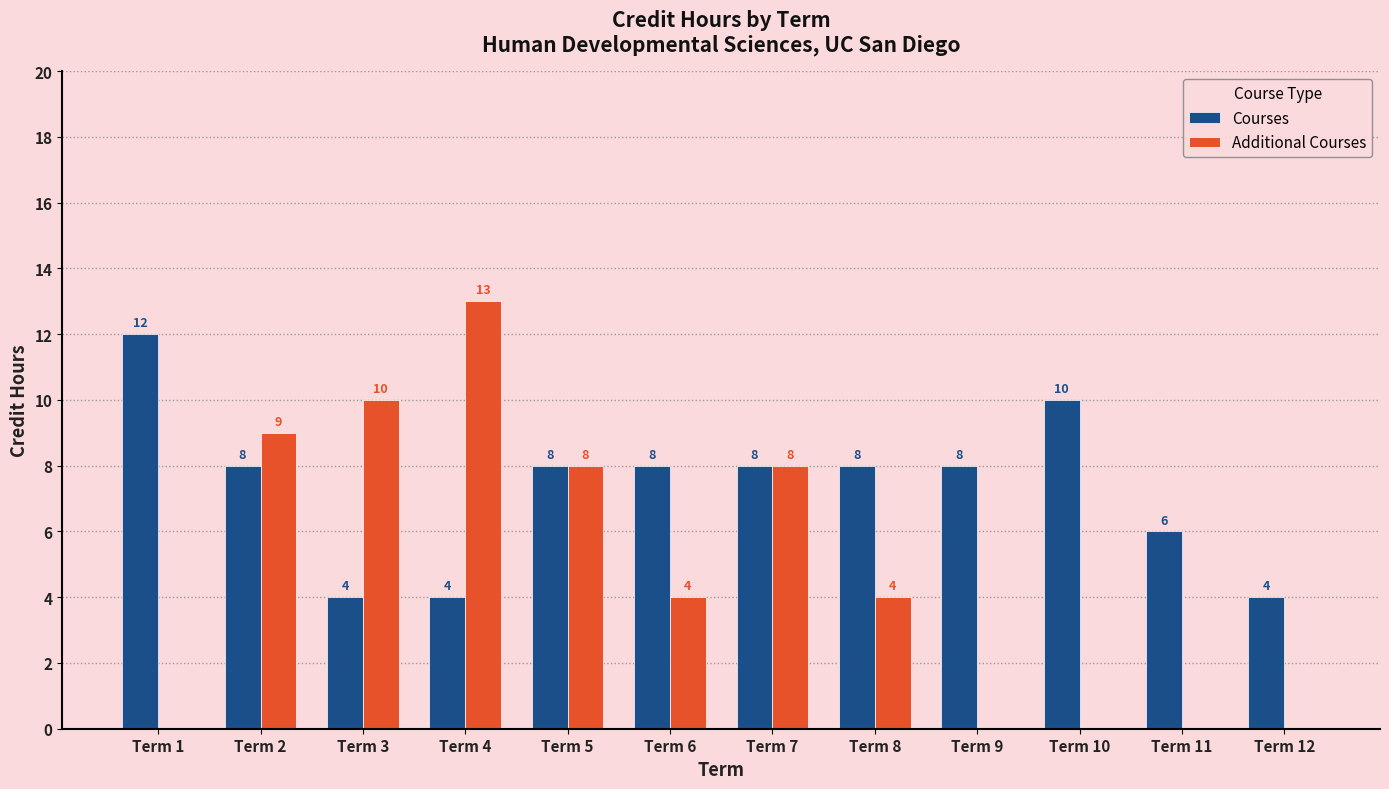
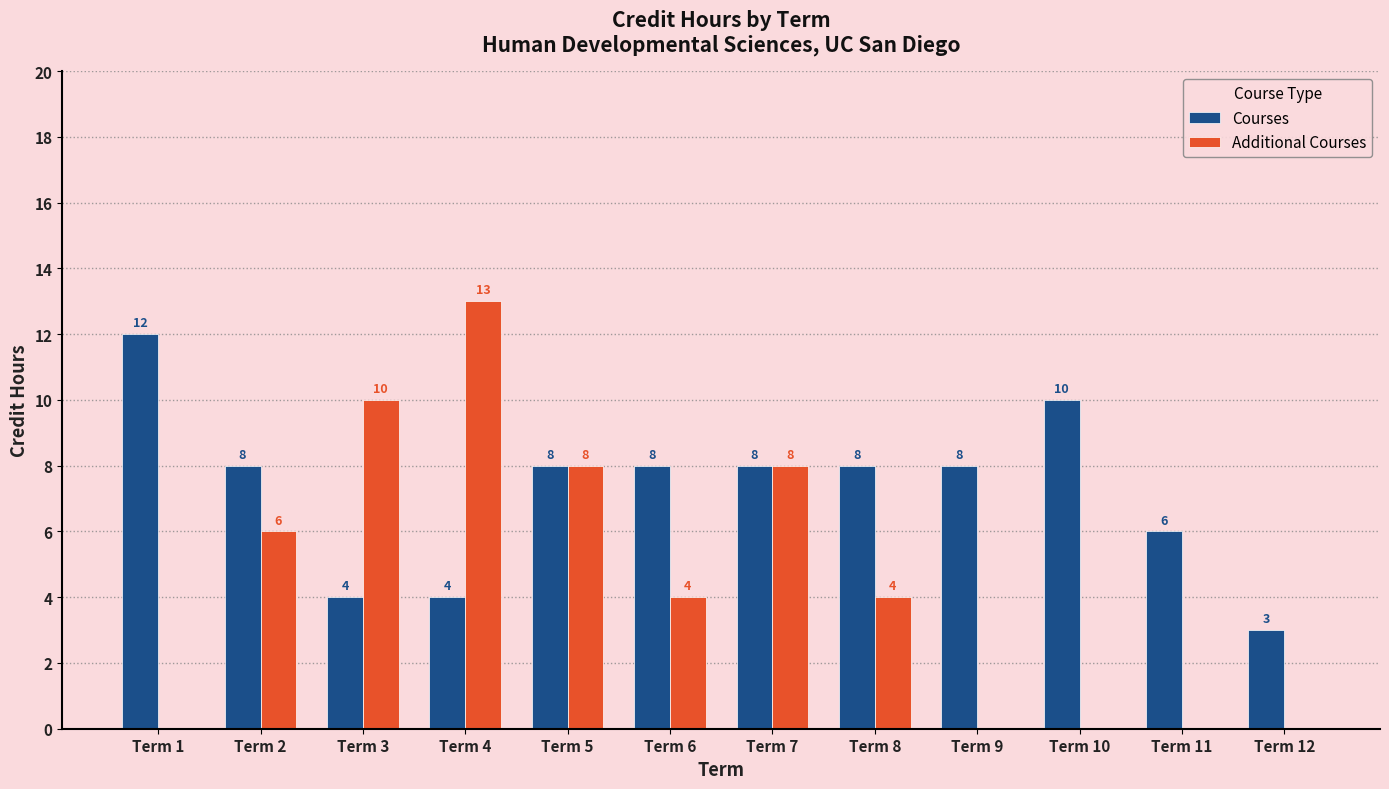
  {
    "Courses": {
      "Term 1": 12,
      "Term 2": 8,
      "Term 3": 4,
      "Term 4": 4,
      "Term 5": 8,
      "Term 6": 8,
      "Term 7": 8,
      "Term 8": 8,
      "Term 9": 8,
      "Term 10": 10,
      "Term 11": 6,
-     "Term 12": 4
+     "Term 12": 3
    },
    "Additional Courses": {
-     "Term 2": 9,
+     "Term 2": 6,
      "Term 3": 10,
      "Term 4": 13,
      "Term 5": 8,
      "Term 6": 4,
      "Term 7": 8,
      "Term 8": 4
    }
  }
